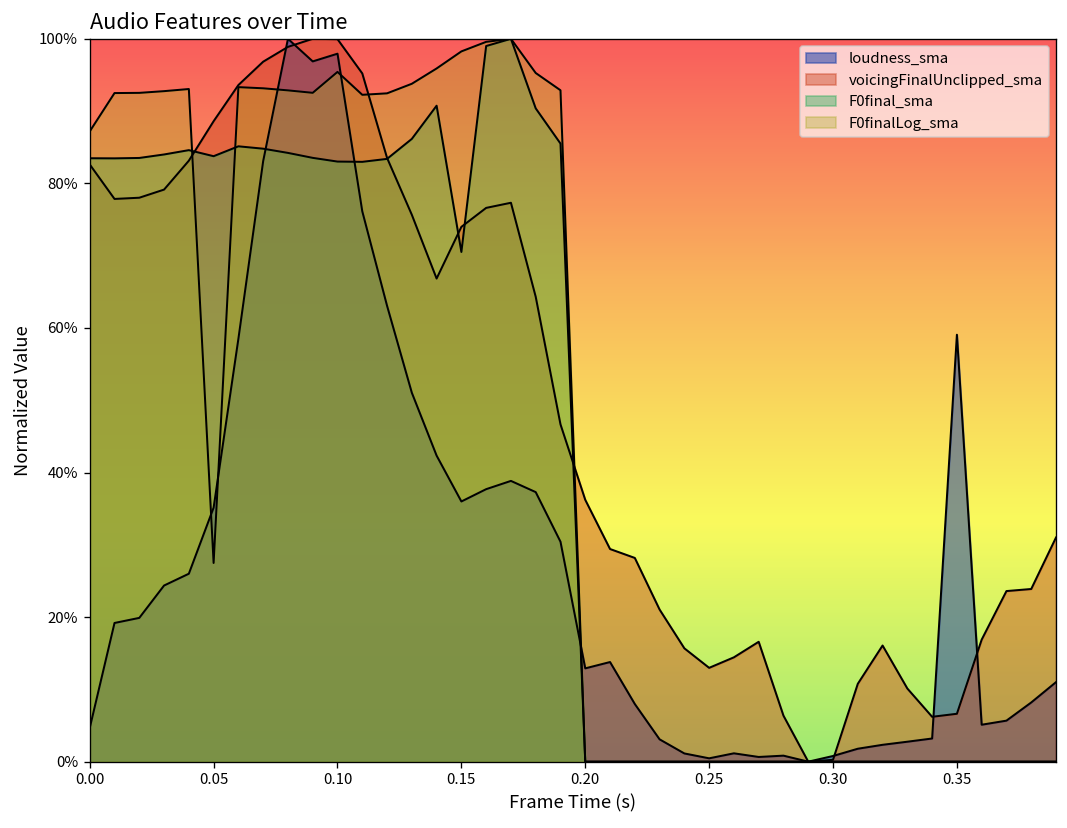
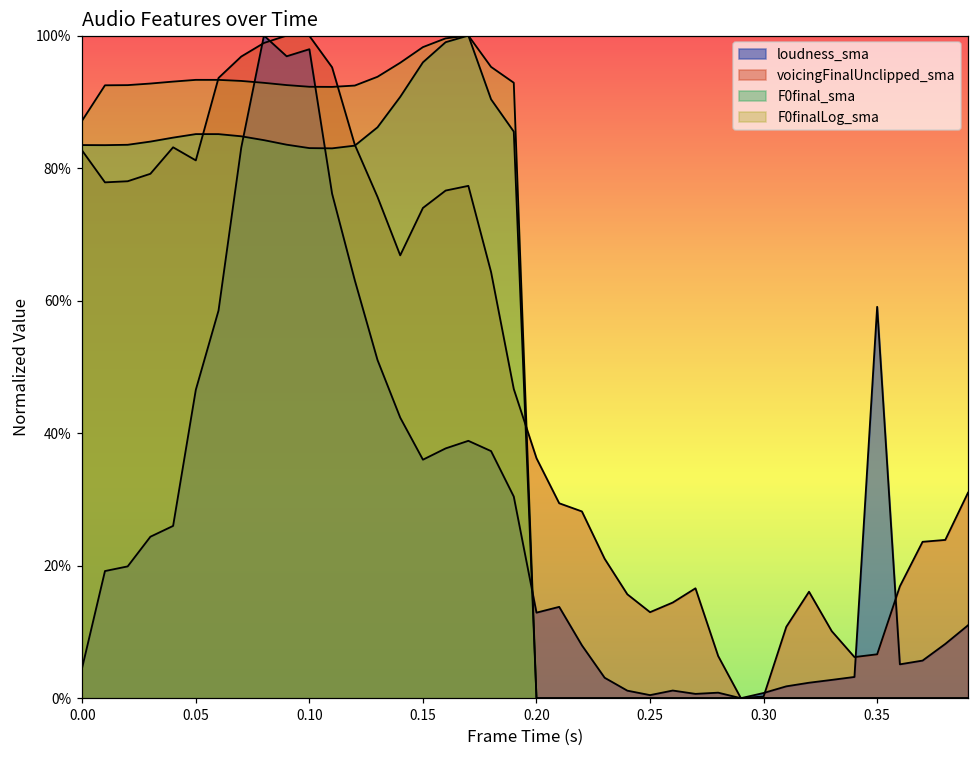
  {
    "loudness_sma": {
      "0.00": "5%",
-     "0.05": "35%",
+     "0.05": "47%",
      "0.10": "98%",
      "0.15": "36%",
      "0.20": "13%",
      "0.25": "0%",
      "0.30": "1%",
      "0.35": "59%"
    },
    "voicingFinalUnclipped_sma": {
      "0.00": "83%",
-     "0.05": "89%",
+     "0.05": "81%",
      "0.10": "100%",
      "0.15": "74%",
      "0.20": "36%",
      "0.25": "13%",
      "0.35": "7%"
    },
    "F0final_sma": {
      "0.00": "83%",
-     "0.05": "84%",
+     "0.05": "85%",
      "0.10": "83%",
-     "0.15": "71%"
+     "0.15": "96%"
    },
    "F0finalLog_sma": {
      "0.00": "87%",
-     "0.05": "27%",
-     "0.10": "95%",
+     "0.05": "93%",
+     "0.10": "92%",
      "0.15": "98%"
    }
  }
